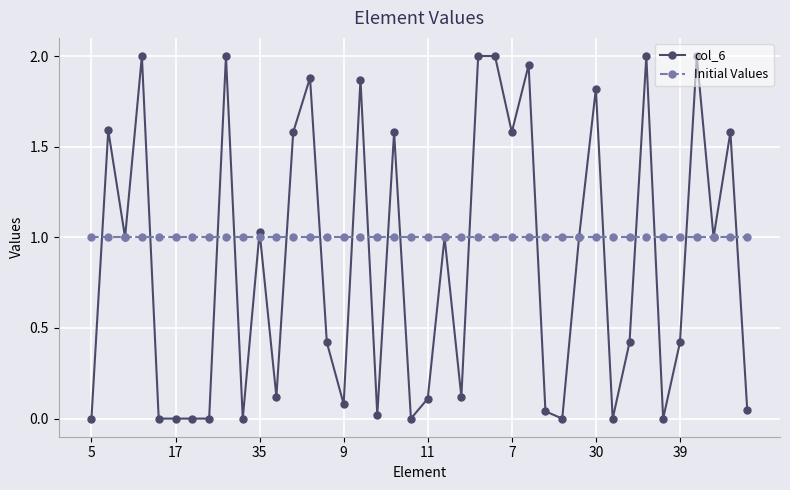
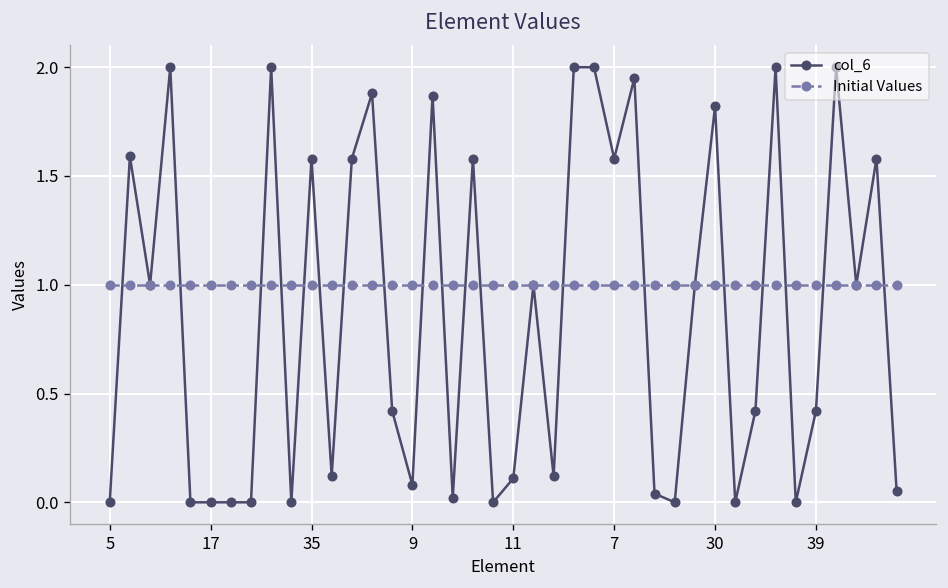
  {
    "col_6": {
      "5": 0.00,
-     "35": 1.03,
+     "35": 1.58,
      "30": 1.82
    },
    "Initial Values": {
      "5": 1.00,
      "35": 1.00,
      "30": 1.00
    }
  }
